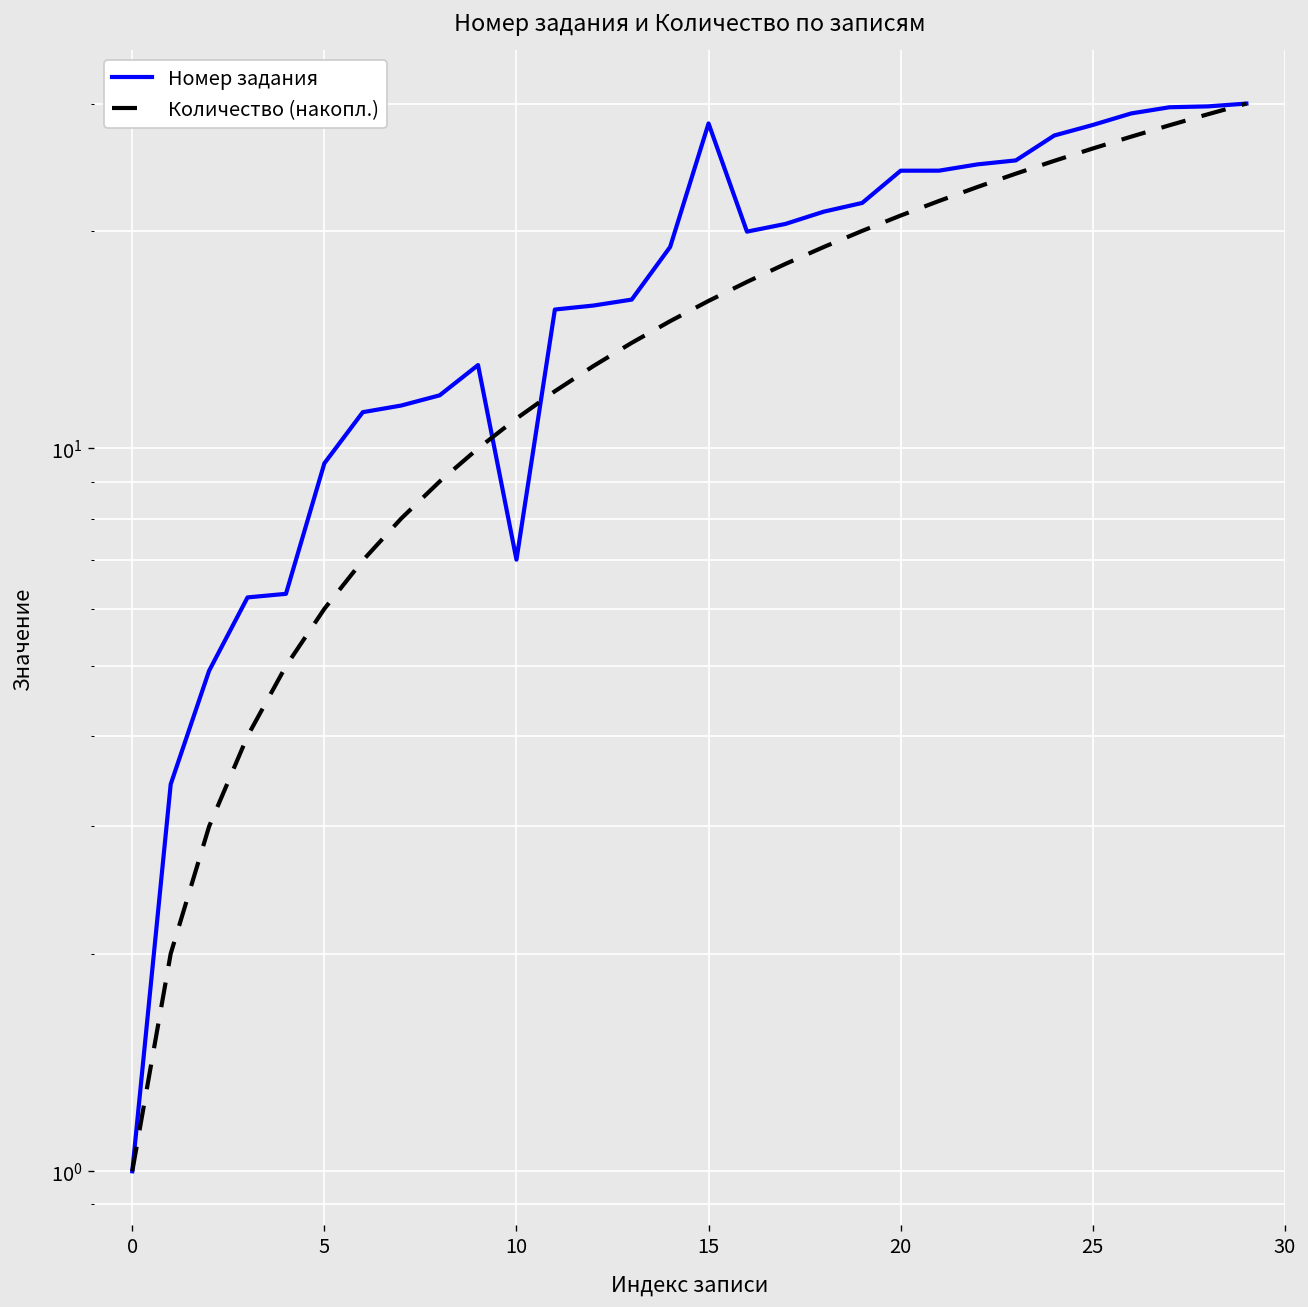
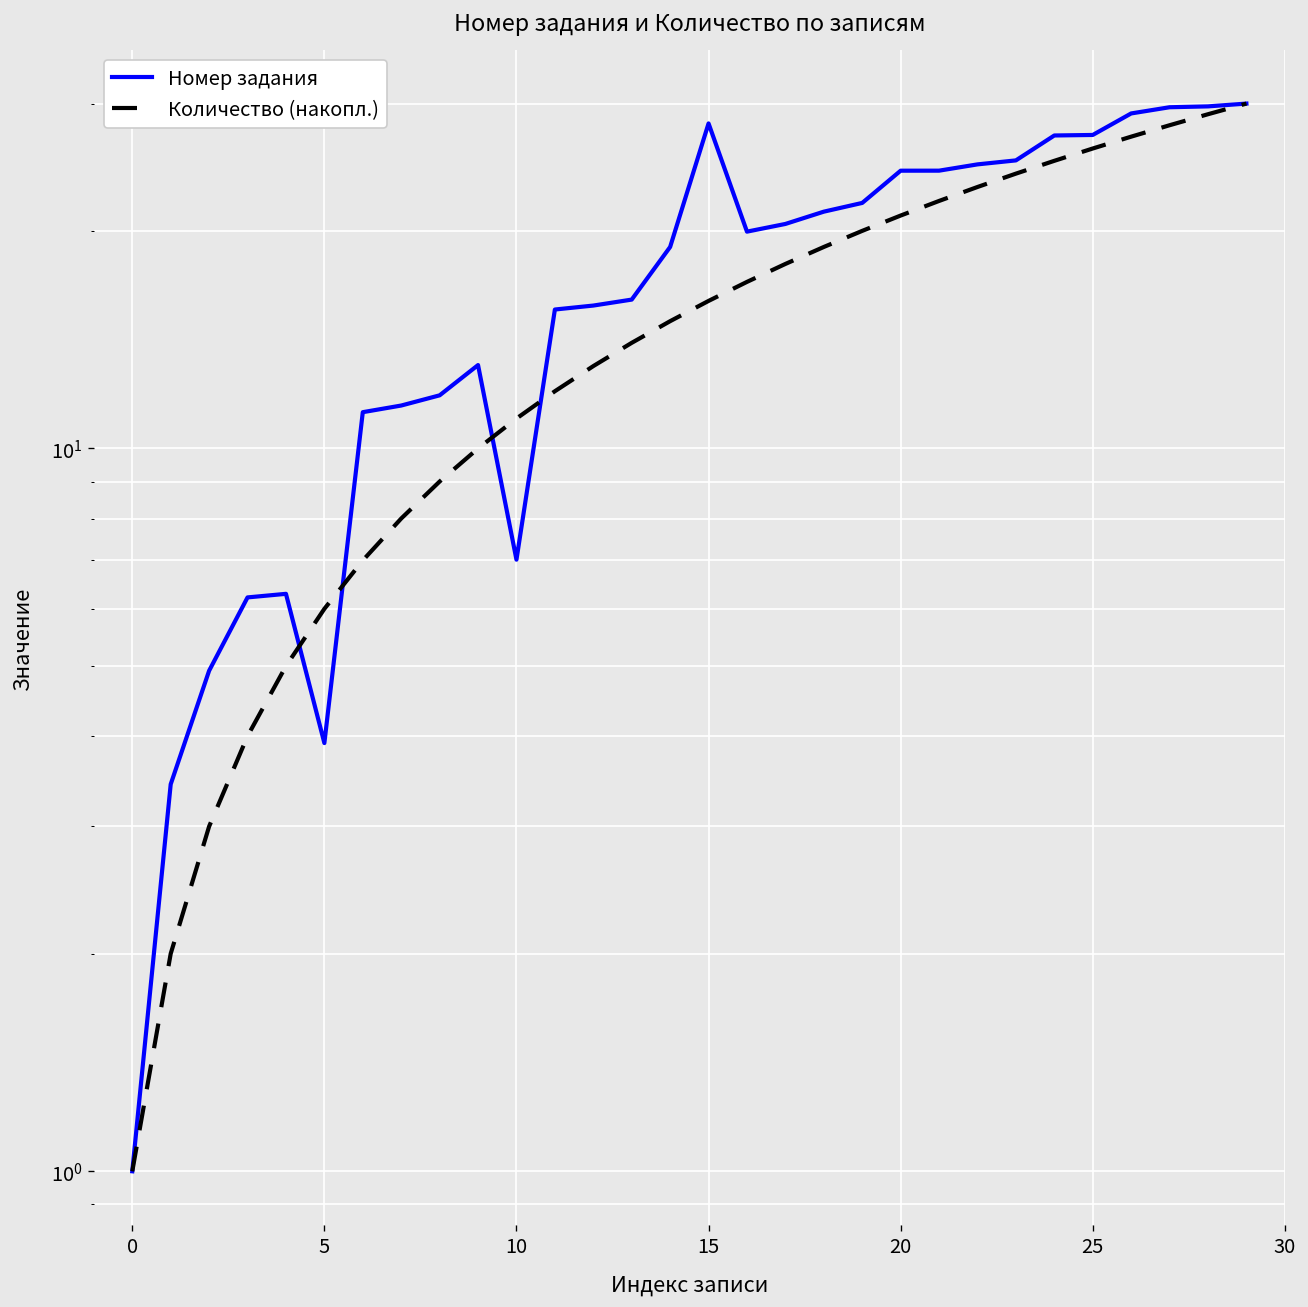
  {
    "Номер задания": {
-     "5": 9.5,
+     "5": 3.9,
      "10": 7.0,
      "15": 28,
      "20": 24.2,
-     "25": 28
+     "25": 27
    },
    "Количество (накопл.)": {
      "5": 6.0,
      "10": 11.0,
      "15": 16.0,
      "20": 21.0,
      "25": 26.0
    }
  }
